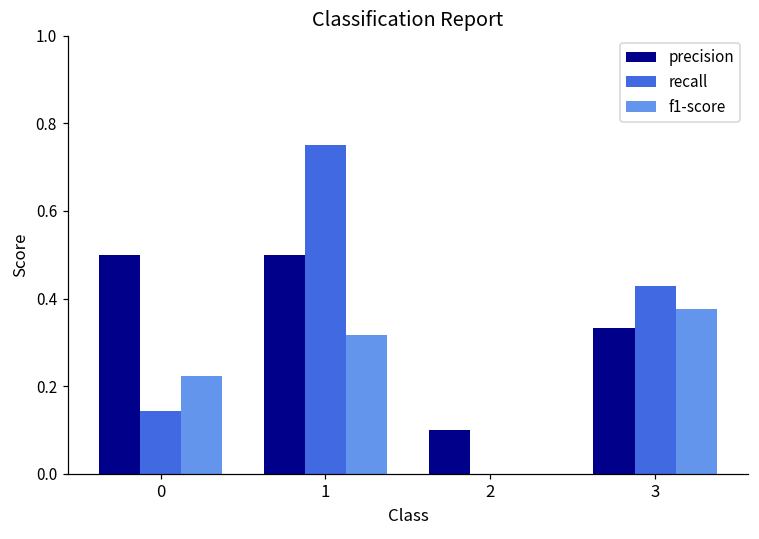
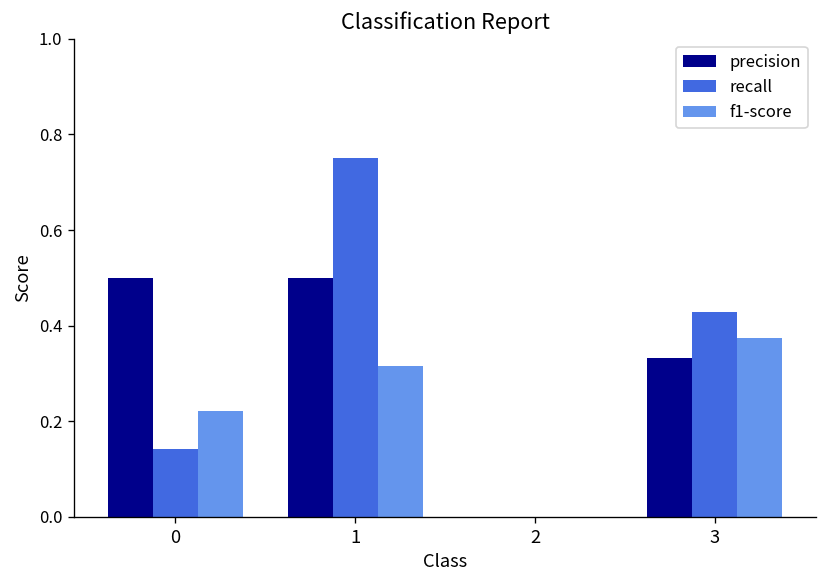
  {
    "precision": {
      "0": 0.5,
      "1": 0.5,
-     "2": 0.1,
+     "2": 0.0,
      "3": 0.33
    }
  }
